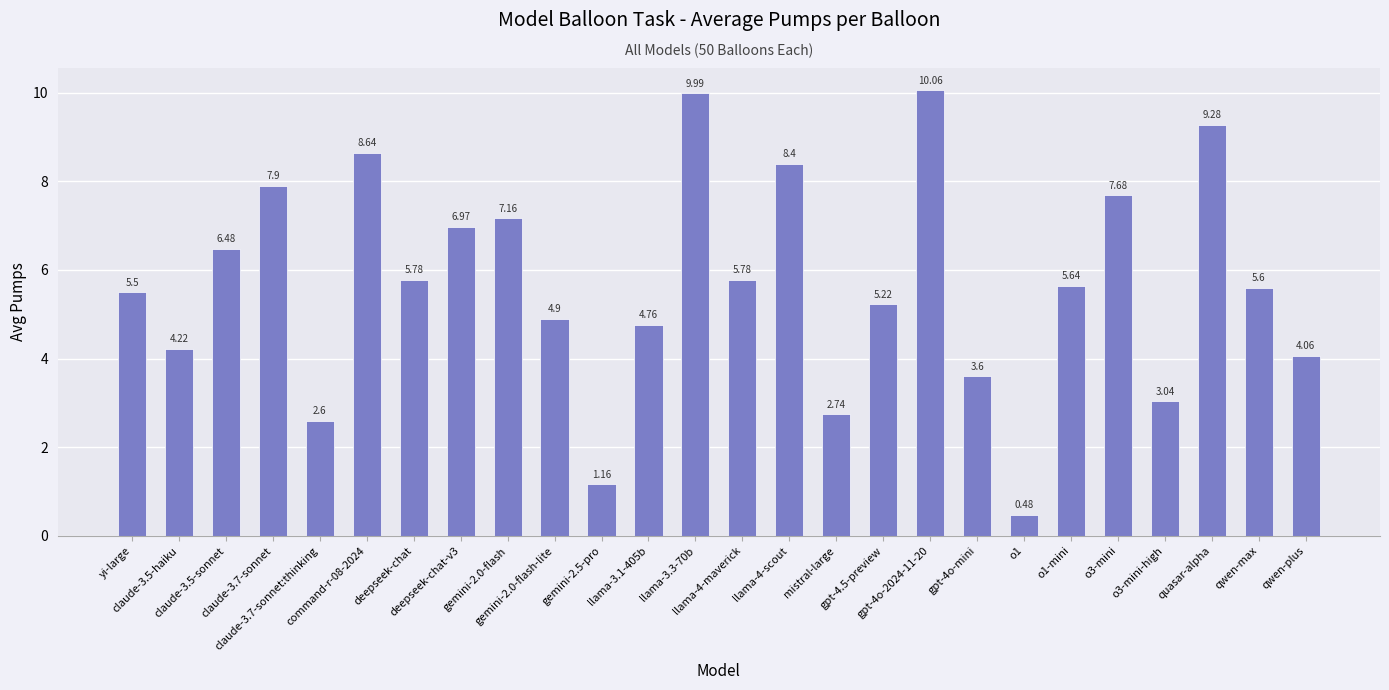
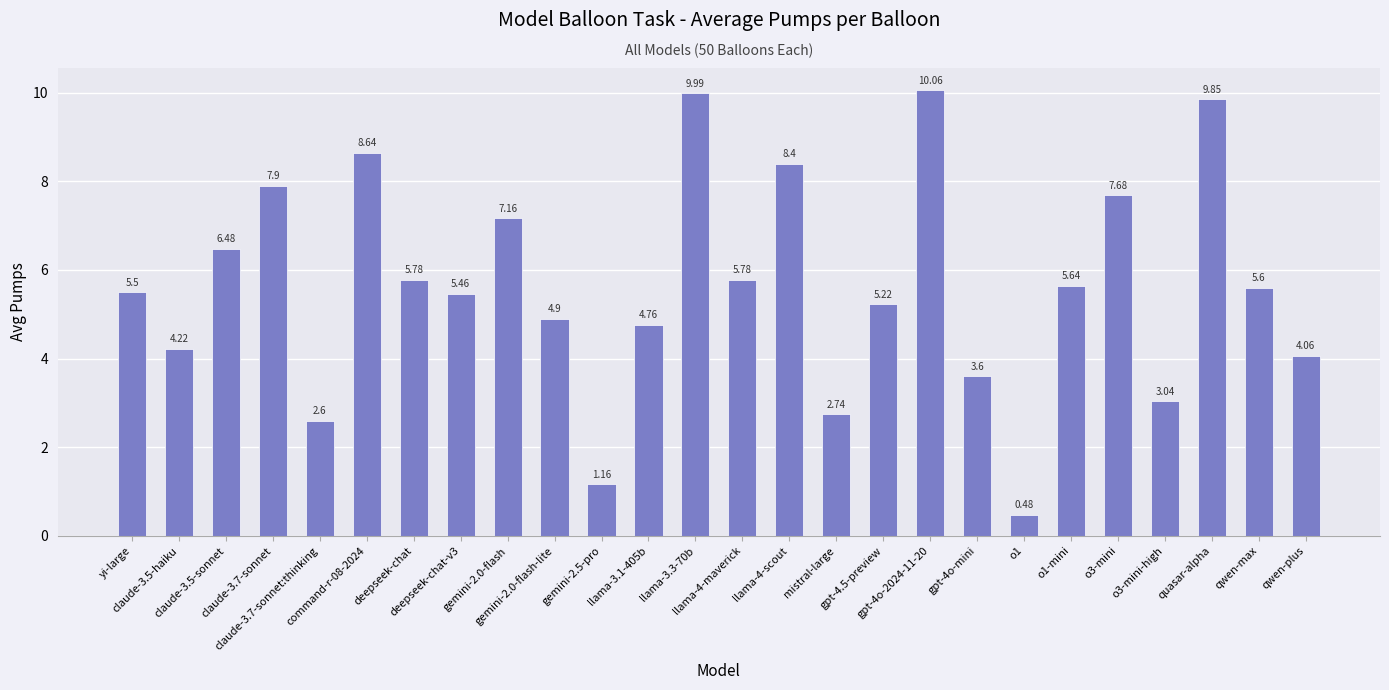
  {
    "yi-large": 5.5,
    "claude-3.5-haiku": 4.22,
    "claude-3.5-sonnet": 6.48,
    "claude-3.7-sonnet": 7.9,
    "claude-3.7-sonnet:thinking": 2.6,
    "command-r-08-2024": 8.64,
    "deepseek-chat": 5.78,
-   "deepseek-chat-v3": 6.97,
+   "deepseek-chat-v3": 5.46,
    "gemini-2.0-flash": 7.16,
    "gemini-2.0-flash-lite": 4.9,
    "gemini-2.5-pro": 1.16,
    "llama-3.1-405b": 4.76,
    "llama-3.3-70b": 9.99,
    "llama-4-maverick": 5.78,
    "llama-4-scout": 8.4,
    "mistral-large": 2.74,
    "gpt-4.5-preview": 5.22,
    "gpt-4o-2024-11-20": 10.06,
    "gpt-4o-mini": 3.6,
    "o1": 0.48,
    "o1-mini": 5.64,
    "o3-mini": 7.68,
    "o3-mini-high": 3.04,
-   "quasar-alpha": 9.28,
+   "quasar-alpha": 9.85,
    "qwen-max": 5.6,
    "qwen-plus": 4.06
  }
